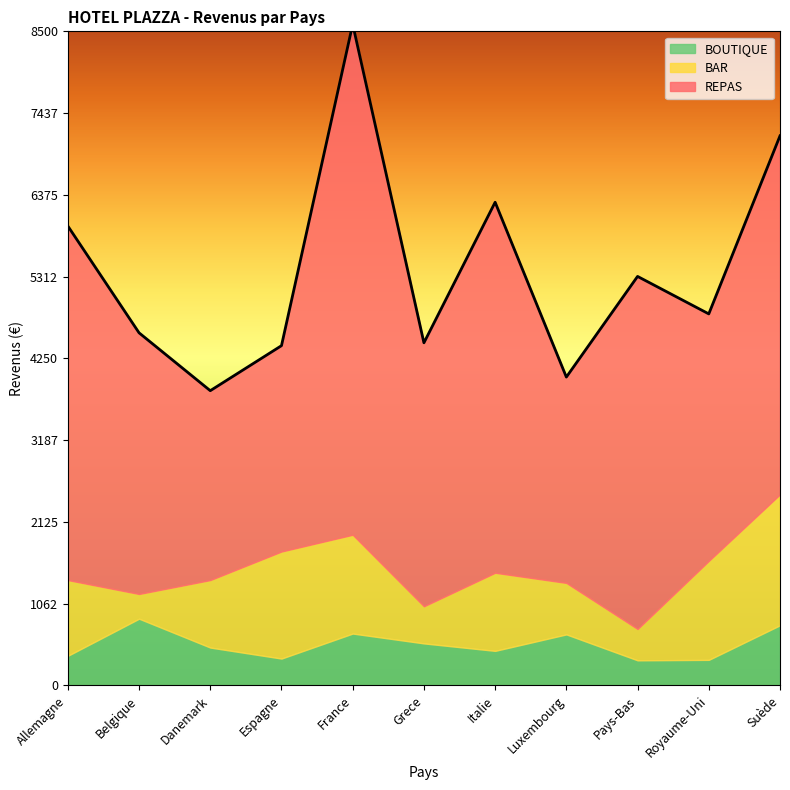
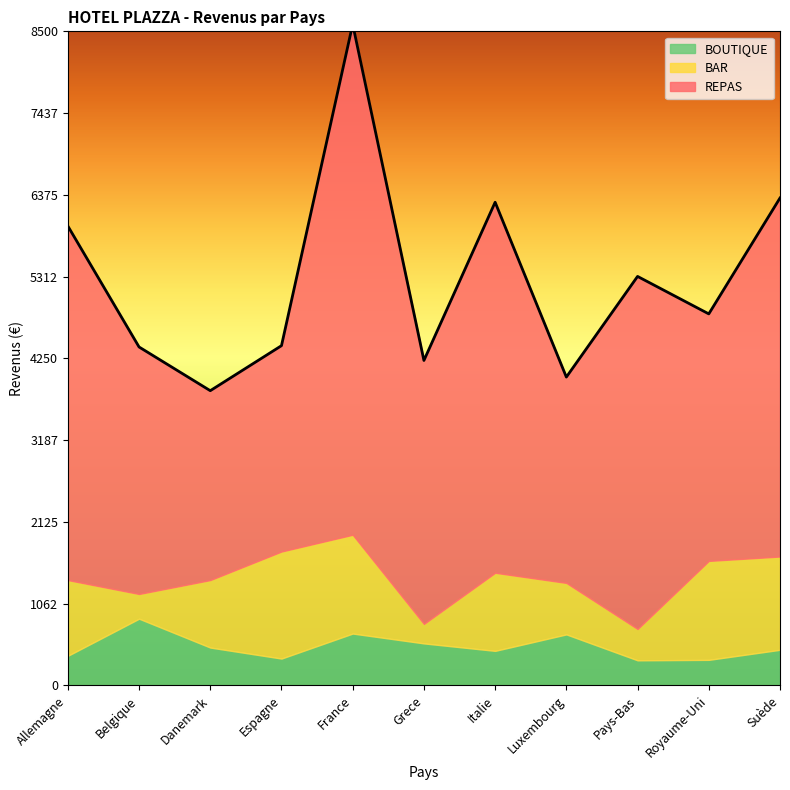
  {
    "BOUTIQUE": {
      "Allemagne": 400,
      "Belgique": 900,
      "Danemark": 500,
      "Espagne": 300,
      "France": 700,
      "Grece": 500,
      "Italie": 400,
      "Luxembourg": 700,
      "Pays-Bas": 300,
      "Royaume-Uni": 300,
-     "Suède": 800
+     "Suède": 500
    },
    "BAR": {
      "Allemagne": 1000,
      "Belgique": 300,
      "Danemark": 900,
      "Espagne": 1400,
      "France": 1300,
-     "Grece": 500,
+     "Grece": 300,
      "Italie": 1000,
      "Luxembourg": 700,
      "Pays-Bas": 400,
      "Royaume-Uni": 1300,
-     "Suède": 1700
+     "Suède": 1200
    },
    "REPAS": {
      "Allemagne": 4600,
-     "Belgique": 3400,
+     "Belgique": 3200,
      "Danemark": 2500,
      "Espagne": 2700,
      "Grece": 3400,
      "Italie": 4800,
      "Luxembourg": 2700,
      "Pays-Bas": 4600,
      "Royaume-Uni": 3200,
      "Suède": 4700
    }
  }
